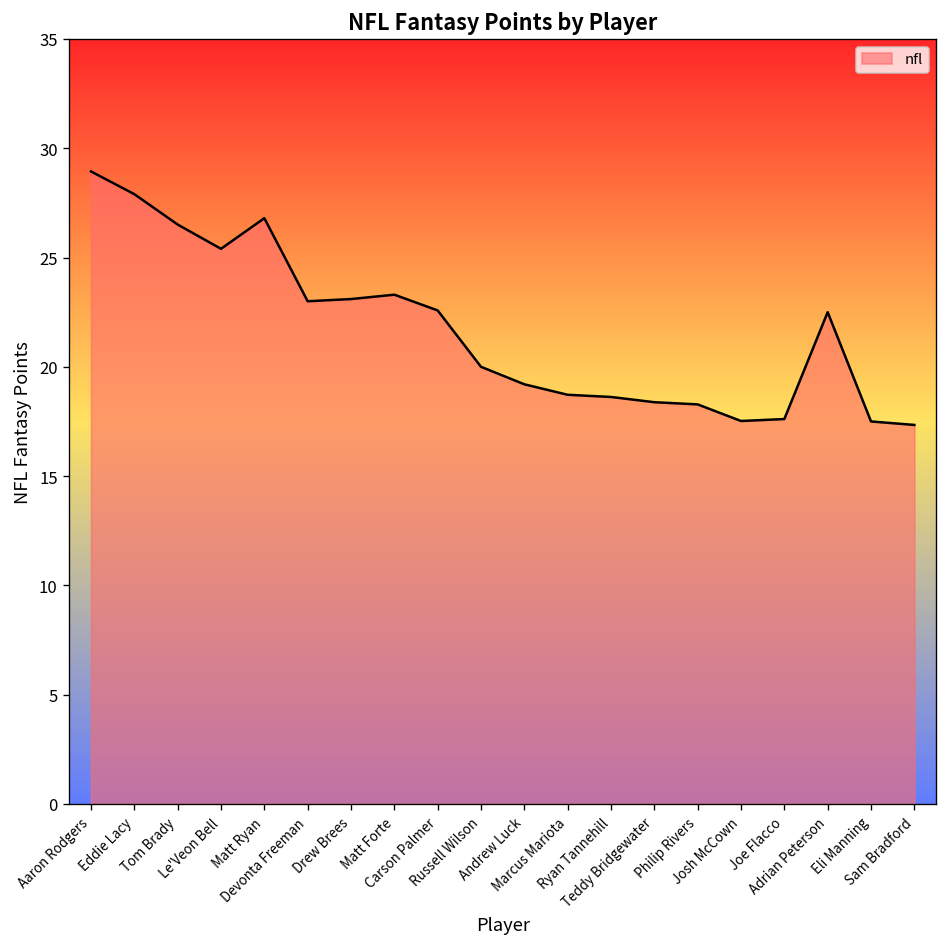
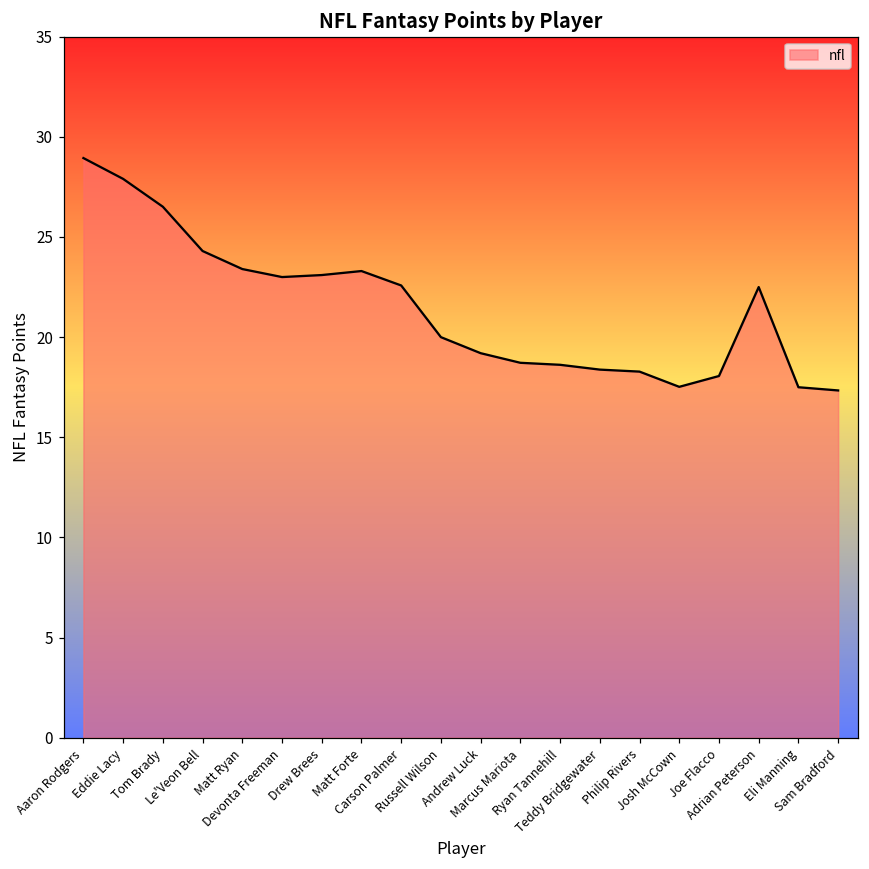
  {
    "Aaron Rodgers": 28.9,
    "Eddie Lacy": 27.9,
    "Tom Brady": 26.5,
-   "Le'Veon Bell": 25.4,
-   "Matt Ryan": 26.8,
+   "Le'Veon Bell": 24.3,
+   "Matt Ryan": 23.4,
    "Devonta Freeman": 23.0,
    "Drew Brees": 23.1,
    "Matt Forte": 23.3,
    "Carson Palmer": 22.6,
    "Russell Wilson": 20.0,
    "Andrew Luck": 19.2,
    "Marcus Mariota": 18.7,
    "Ryan Tannehill": 18.6,
    "Teddy Bridgewater": 18.4,
    "Philip Rivers": 18.3,
    "Josh McCown": 17.5,
-   "Joe Flacco": 17.6,
+   "Joe Flacco": 18.1,
    "Adrian Peterson": 22.5,
    "Eli Manning": 17.5,
    "Sam Bradford": 17.3
  }
